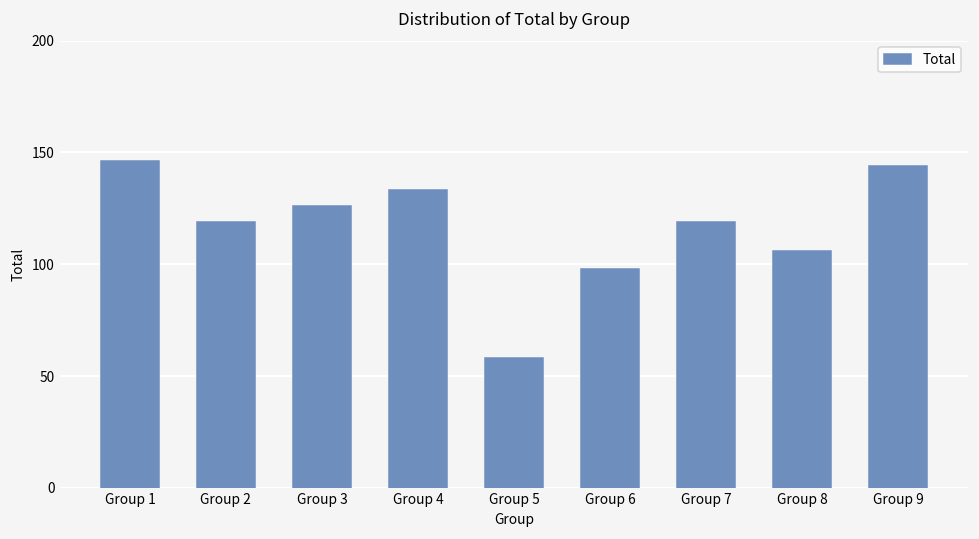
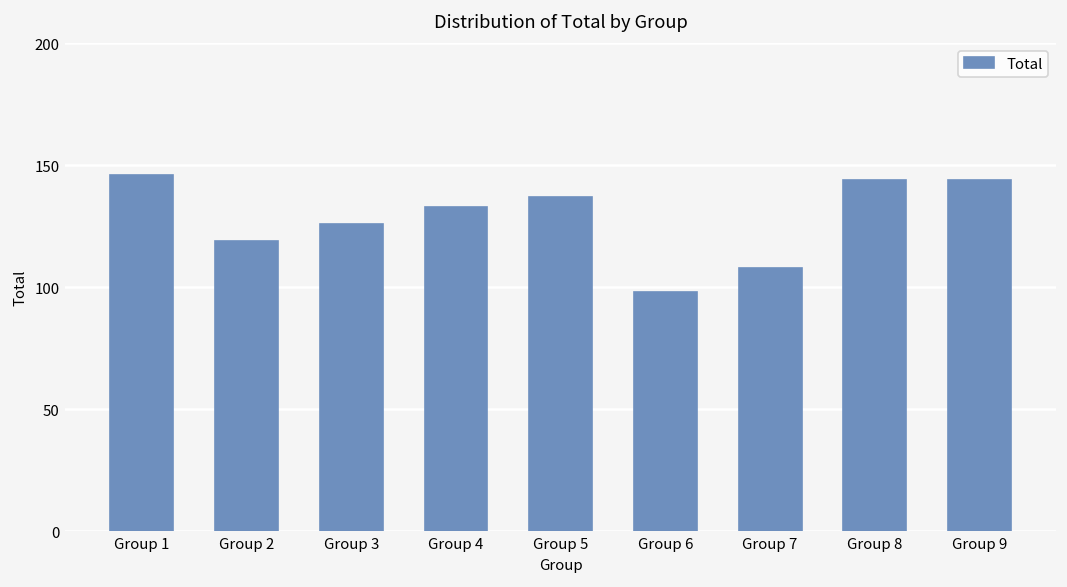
  {
    "Group 1": 146,
    "Group 2": 119,
    "Group 3": 126,
    "Group 4": 133,
-   "Group 5": 58,
+   "Group 5": 137,
    "Group 6": 98,
-   "Group 7": 119,
-   "Group 8": 106,
+   "Group 7": 108,
+   "Group 8": 144,
    "Group 9": 144
  }
